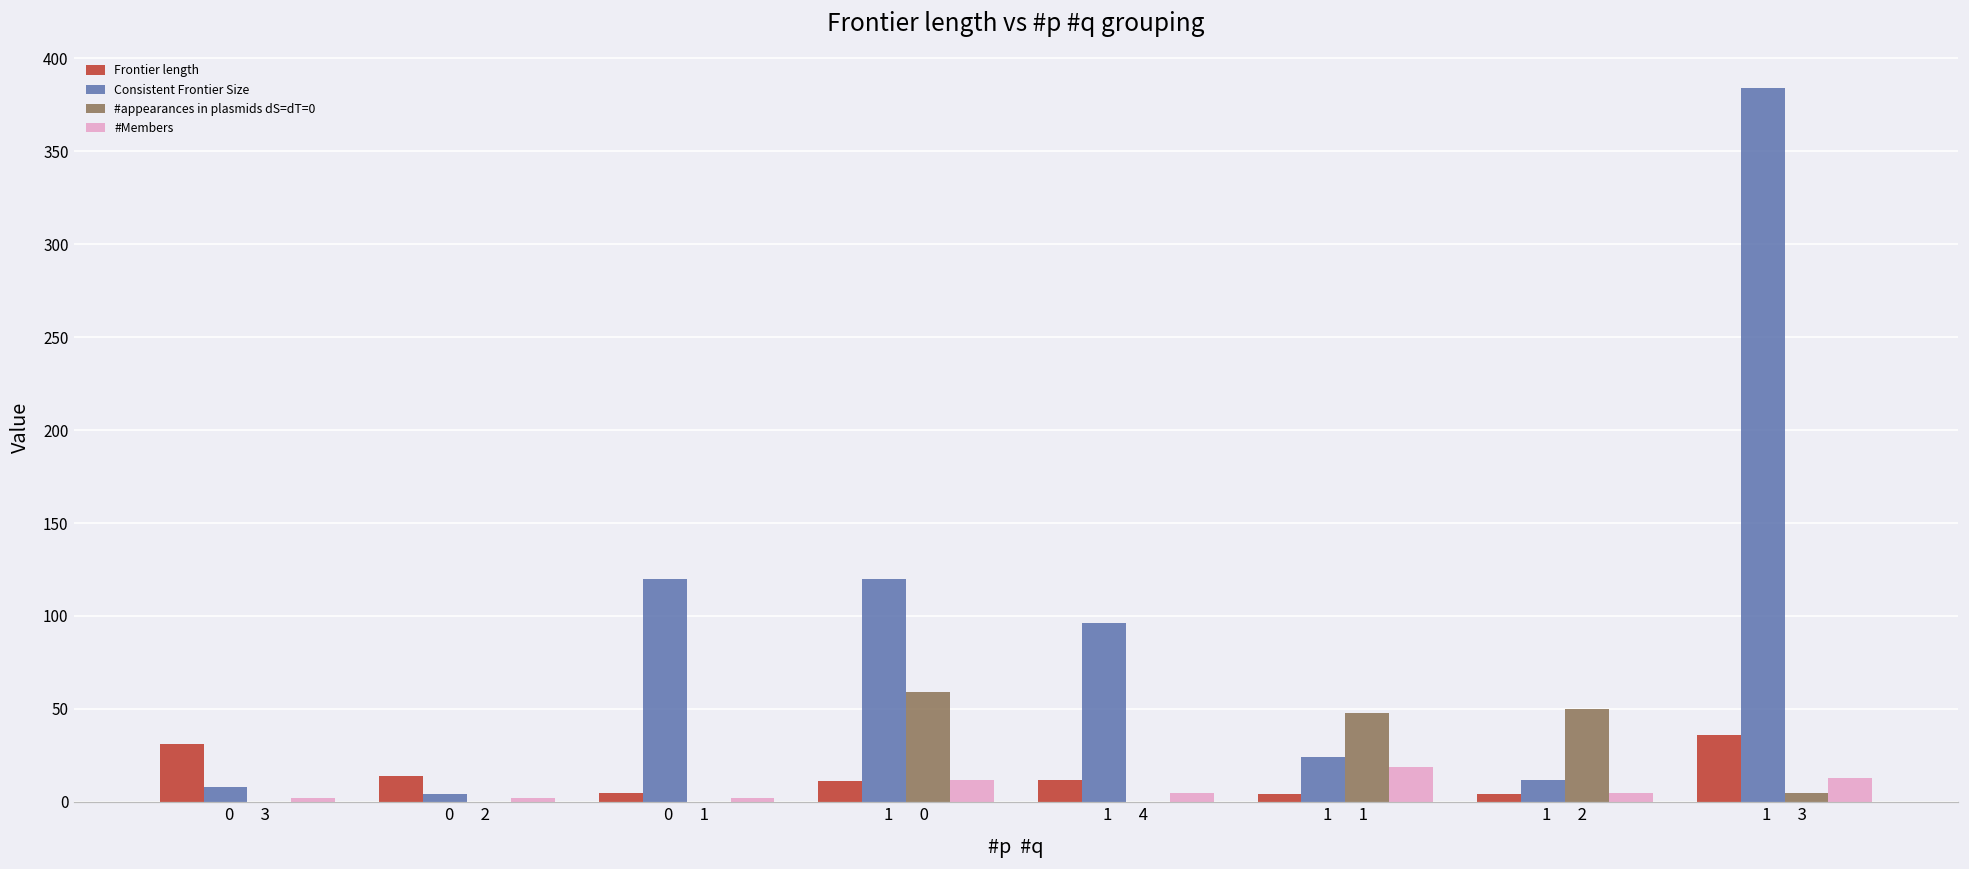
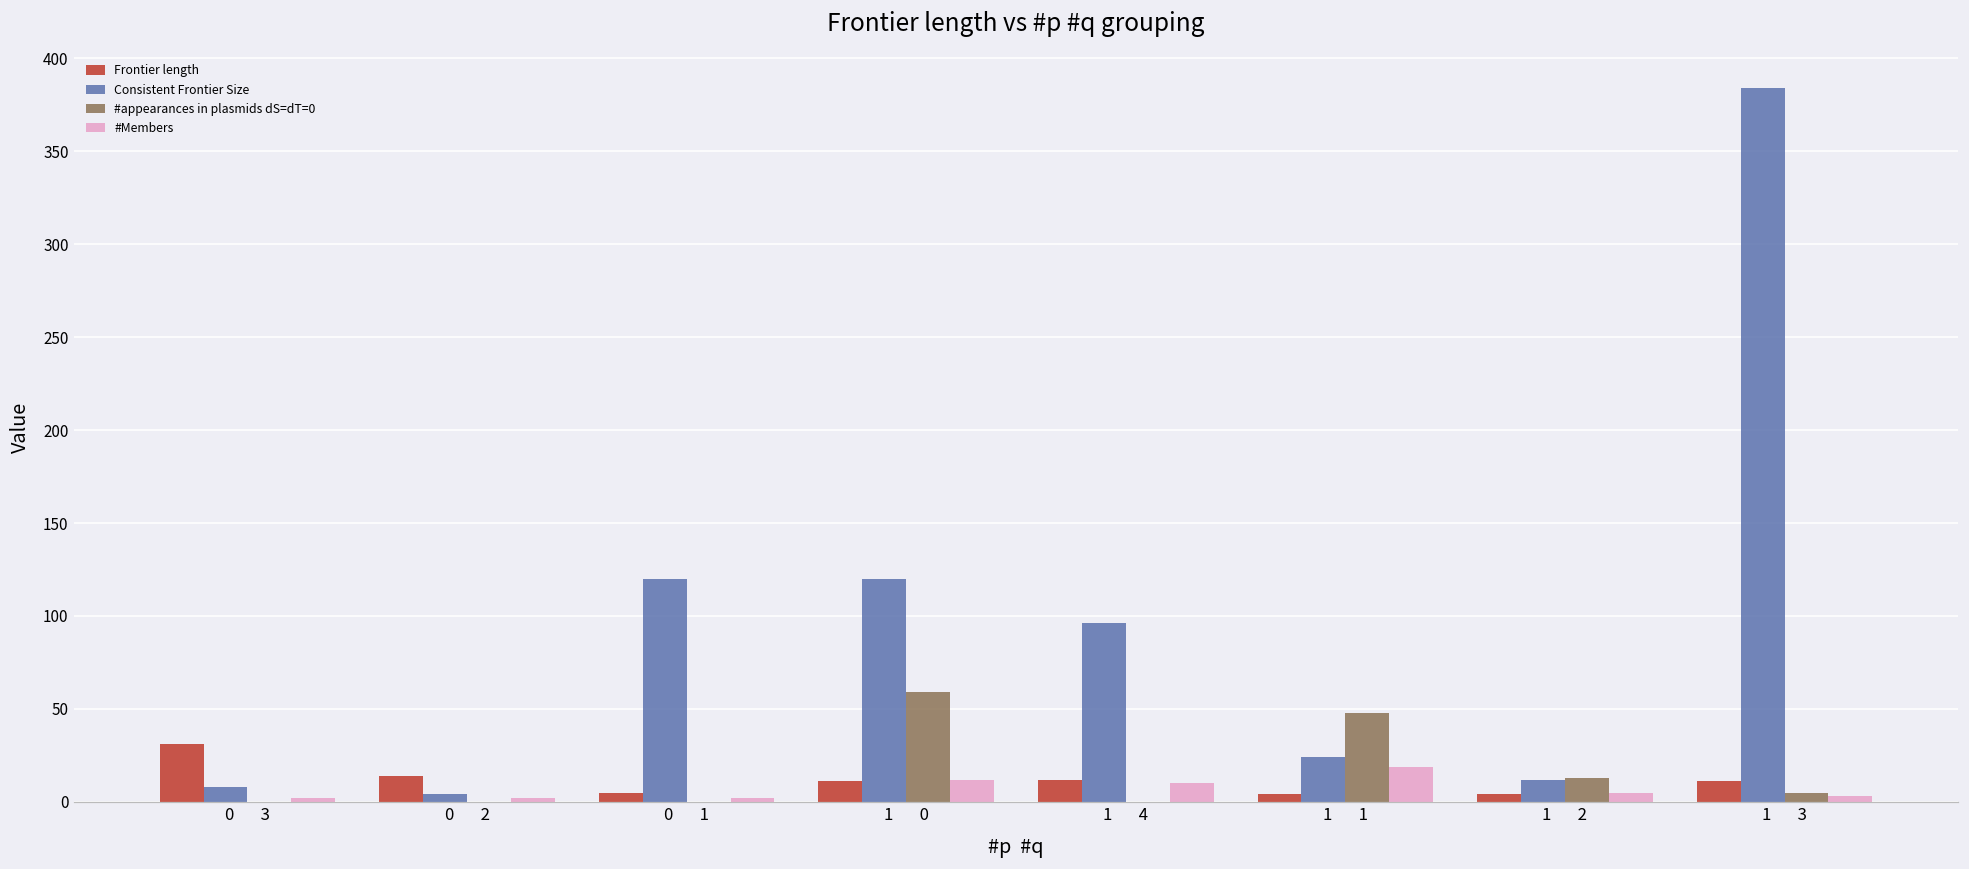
  {
    "Frontier length": {
      "0 3": 31,
      "0 2": 14,
      "0 1": 5,
      "1 0": 11,
      "1 4": 12,
      "1 1": 4,
      "1 2": 4,
-     "1 3": 36
+     "1 3": 11
    },
    "Consistent Frontier Size": {
      "0 3": 8,
      "0 2": 4,
      "0 1": 120,
      "1 0": 120,
      "1 4": 96,
      "1 1": 24,
      "1 2": 12,
      "1 3": 384
    },
    "#appearances in plasmids dS=dT=0": {
      "0 3": 0,
      "0 2": 0,
      "0 1": 0,
      "1 0": 59,
      "1 4": 0,
      "1 1": 48,
-     "1 2": 50,
+     "1 2": 13,
      "1 3": 5
    },
    "#Members": {
      "0 3": 2,
      "0 2": 2,
      "0 1": 2,
      "1 0": 12,
-     "1 4": 5,
+     "1 4": 10,
      "1 1": 19,
      "1 2": 5,
-     "1 3": 13
+     "1 3": 3
    }
  }
